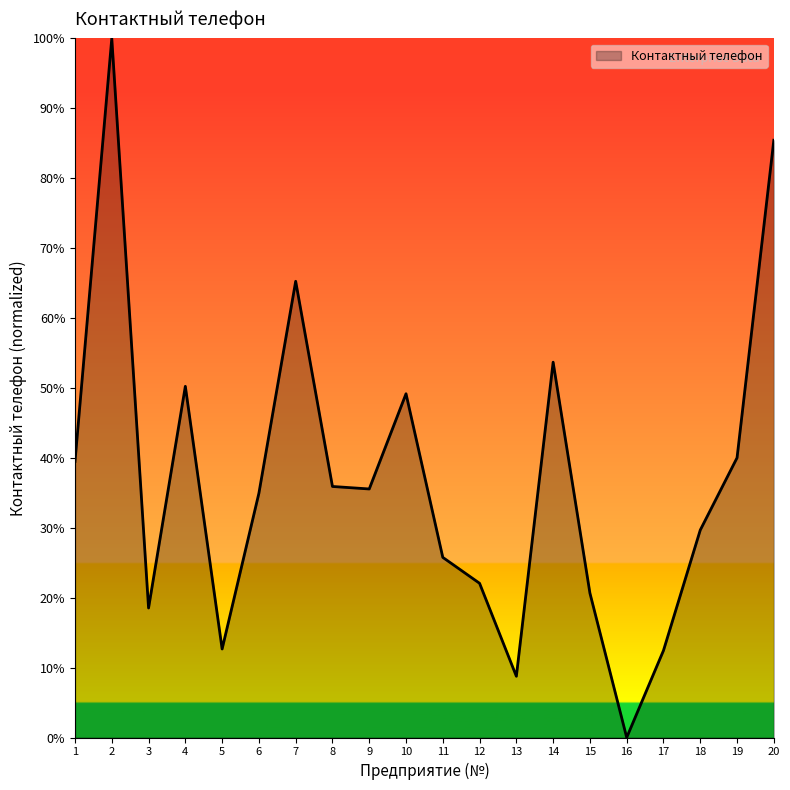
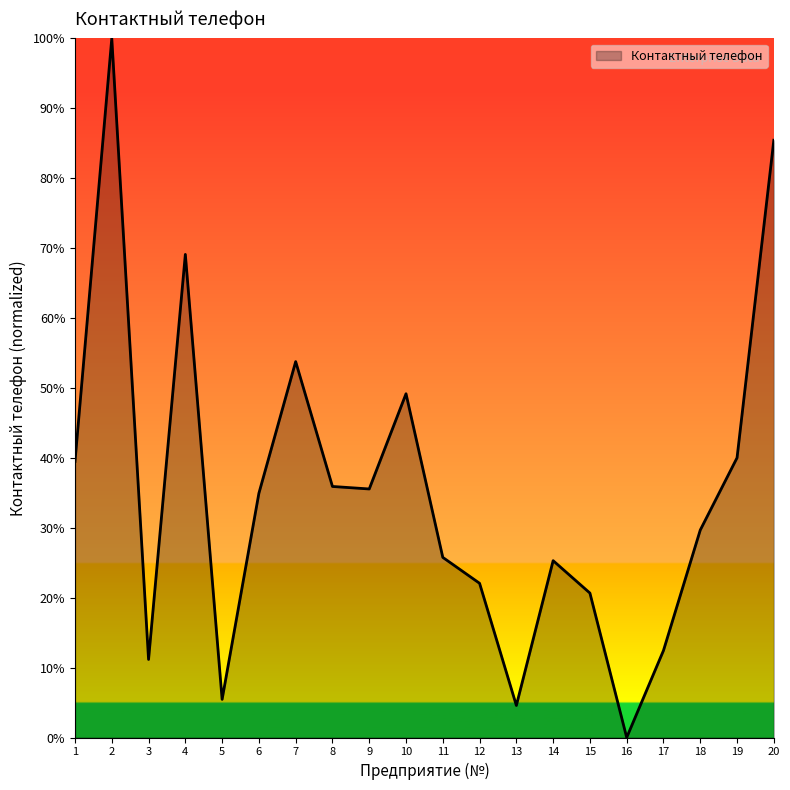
  {
    "1": "39%",
    "2": "100%",
-   "3": "19%",
-   "4": "50%",
-   "5": "13%",
+   "3": "11%",
+   "4": "69%",
+   "5": "5%",
    "6": "35%",
-   "7": "65%",
+   "7": "54%",
    "8": "36%",
    "9": "36%",
    "10": "49%",
    "11": "26%",
    "12": "22%",
-   "13": "9%",
-   "14": "54%",
+   "13": "5%",
+   "14": "25%",
    "15": "21%",
    "16": "0%",
    "17": "12%",
    "18": "30%",
    "19": "40%",
    "20": "85%"
  }
